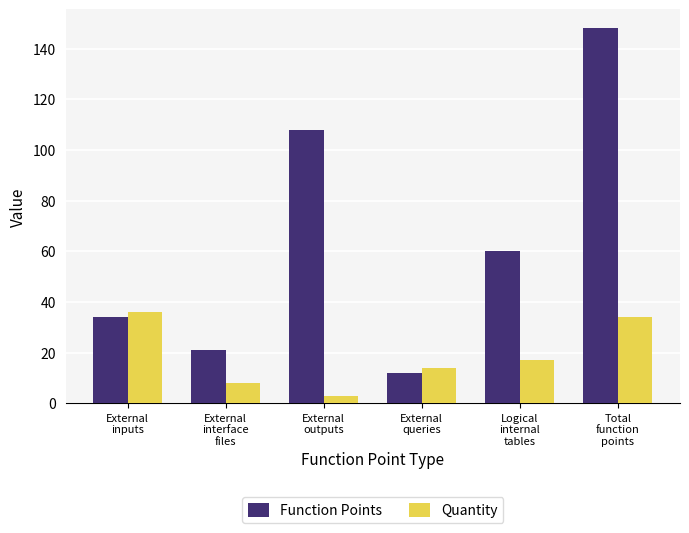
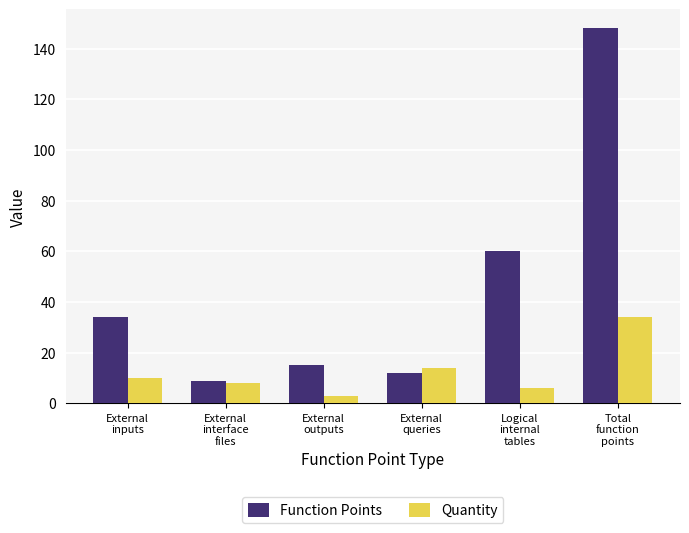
  {
    "Function Points": {
      "External inputs": 34,
-     "External interface files": 21,
-     "External outputs": 108,
+     "External interface files": 9,
+     "External outputs": 15,
      "External queries": 12,
      "Logical internal tables": 60,
      "Total function points": 148
    },
    "Quantity": {
-     "External inputs": 36,
+     "External inputs": 10,
      "External interface files": 8,
      "External outputs": 3,
      "External queries": 14,
-     "Logical internal tables": 17,
+     "Logical internal tables": 6,
      "Total function points": 34
    }
  }
